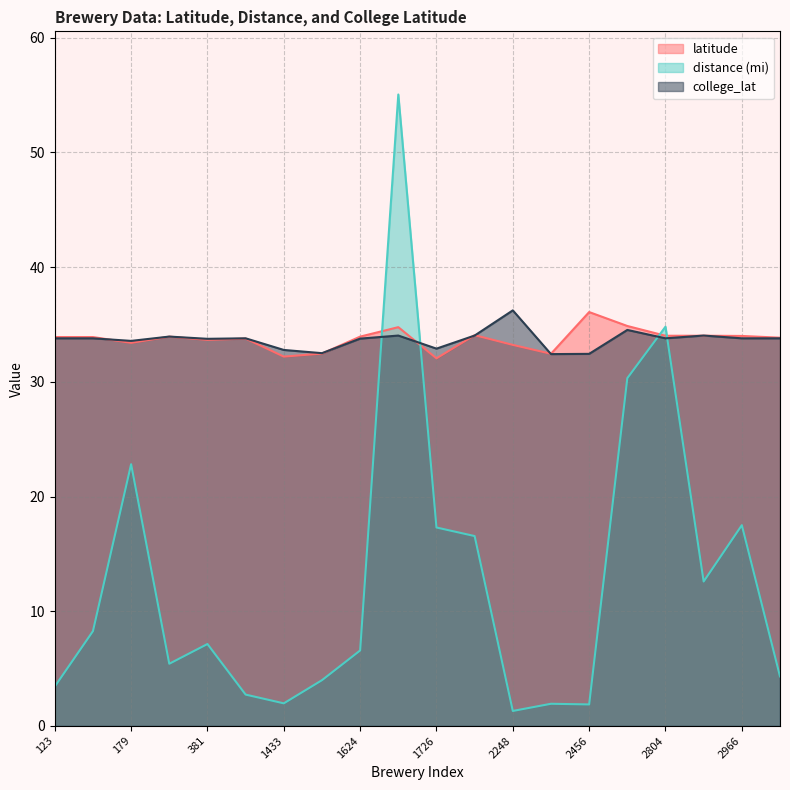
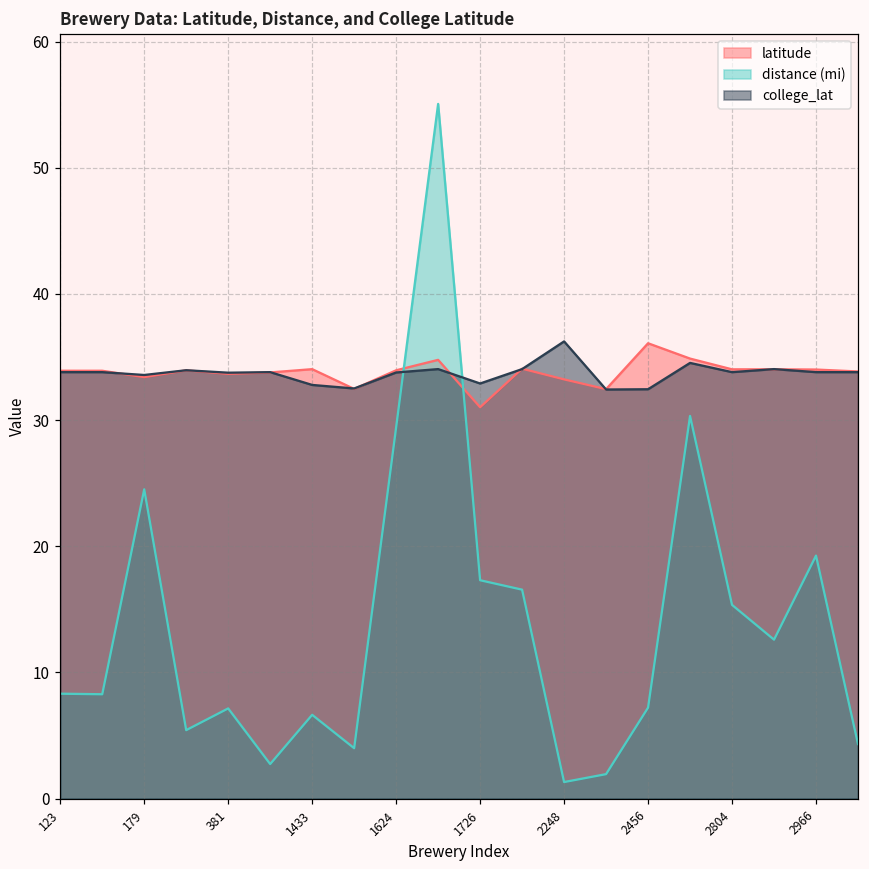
  {
    "latitude": {
-     "1433": 32.2,
-     "1726": 32.1,
+     "1433": 34.0,
+     "1726": 31.0,
      "2248": 33.2,
      "2456": 36.1
    },
    "distance (mi)": {
-     "123": 3.4,
-     "179": 22.8,
+     "123": 8.3,
+     "179": 24.5,
      "381": 7.1,
-     "1433": 2.0,
-     "1624": 6.6,
+     "1433": 6.6,
+     "1624": 29.4,
      "1726": 17.3,
      "2248": 1.3,
-     "2456": 1.9,
-     "2804": 34.8,
-     "2966": 17.5
+     "2456": 7.2,
+     "2804": 15.4,
+     "2966": 19.3
    },
    "college_lat": {
      "1433": 32.8,
      "1726": 32.9,
      "2248": 36.2,
      "2456": 32.4
    }
  }
